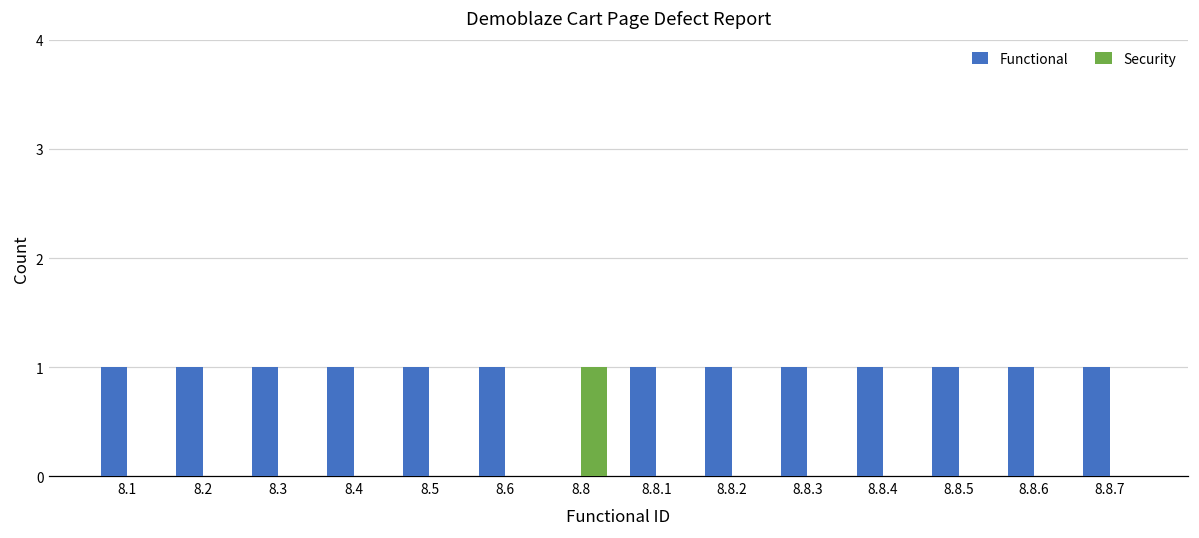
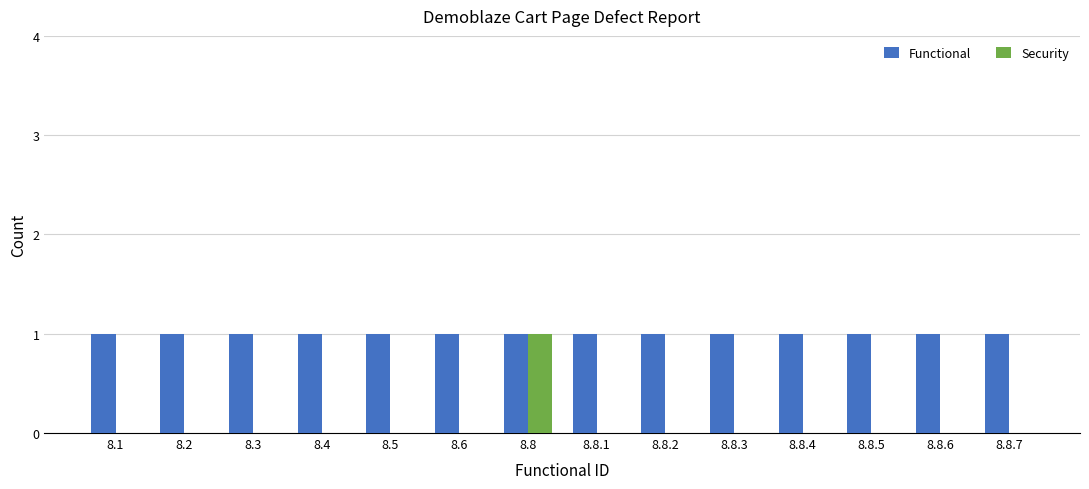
  {
    "Functional": {
      "8.1": 1,
      "8.2": 1,
      "8.3": 1,
      "8.4": 1,
      "8.5": 1,
      "8.6": 1,
-     "8.8": 0,
+     "8.8": 1,
      "8.8.1": 1,
      "8.8.2": 1,
      "8.8.3": 1,
      "8.8.4": 1,
      "8.8.5": 1,
      "8.8.6": 1,
      "8.8.7": 1
    },
    "Security": {
      "8.1": 0,
      "8.2": 0,
      "8.3": 0,
      "8.4": 0,
      "8.5": 0,
      "8.6": 0,
      "8.8": 1,
      "8.8.1": 0,
      "8.8.2": 0,
      "8.8.3": 0,
      "8.8.4": 0,
      "8.8.5": 0,
      "8.8.6": 0,
      "8.8.7": 0
    }
  }
